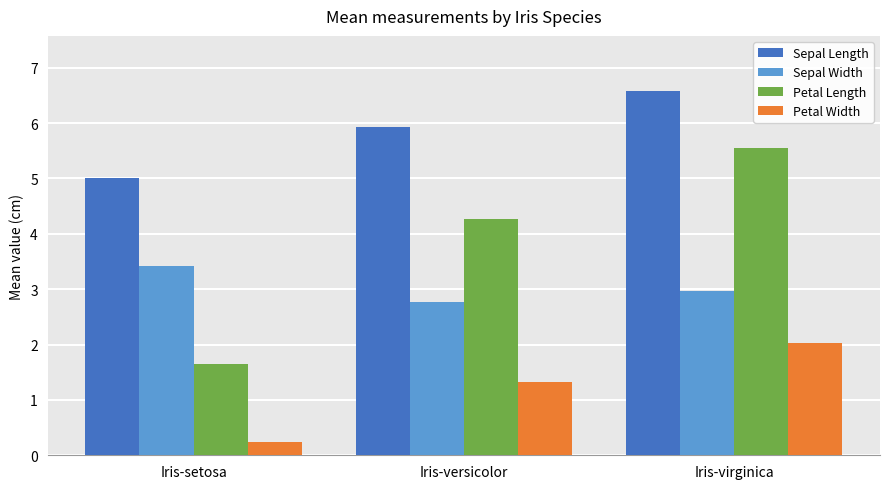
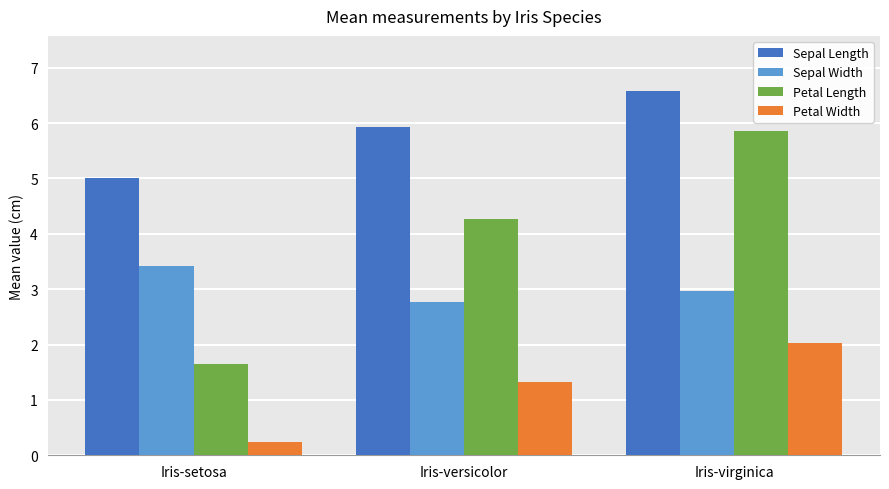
  {
    "Petal Length": {
      "Iris-setosa": 1.6,
      "Iris-versicolor": 4.3,
-     "Iris-virginica": 5.6
+     "Iris-virginica": 5.9
    },
    "Petal Width": {
      "Iris-setosa": 0.2,
      "Iris-versicolor": 1.3,
      "Iris-virginica": 2.0
    }
  }
